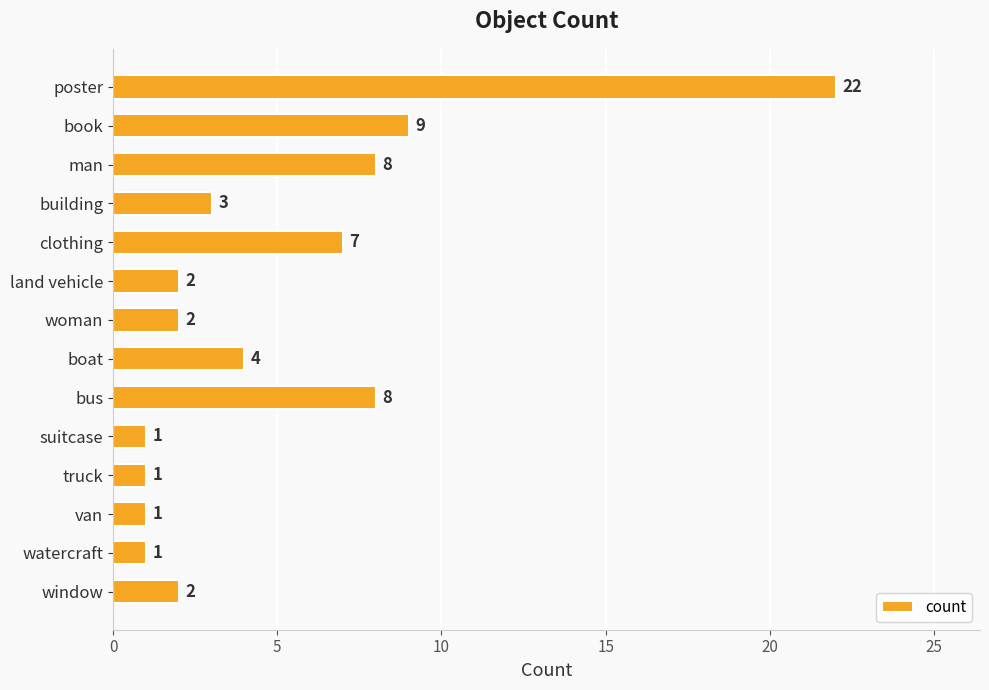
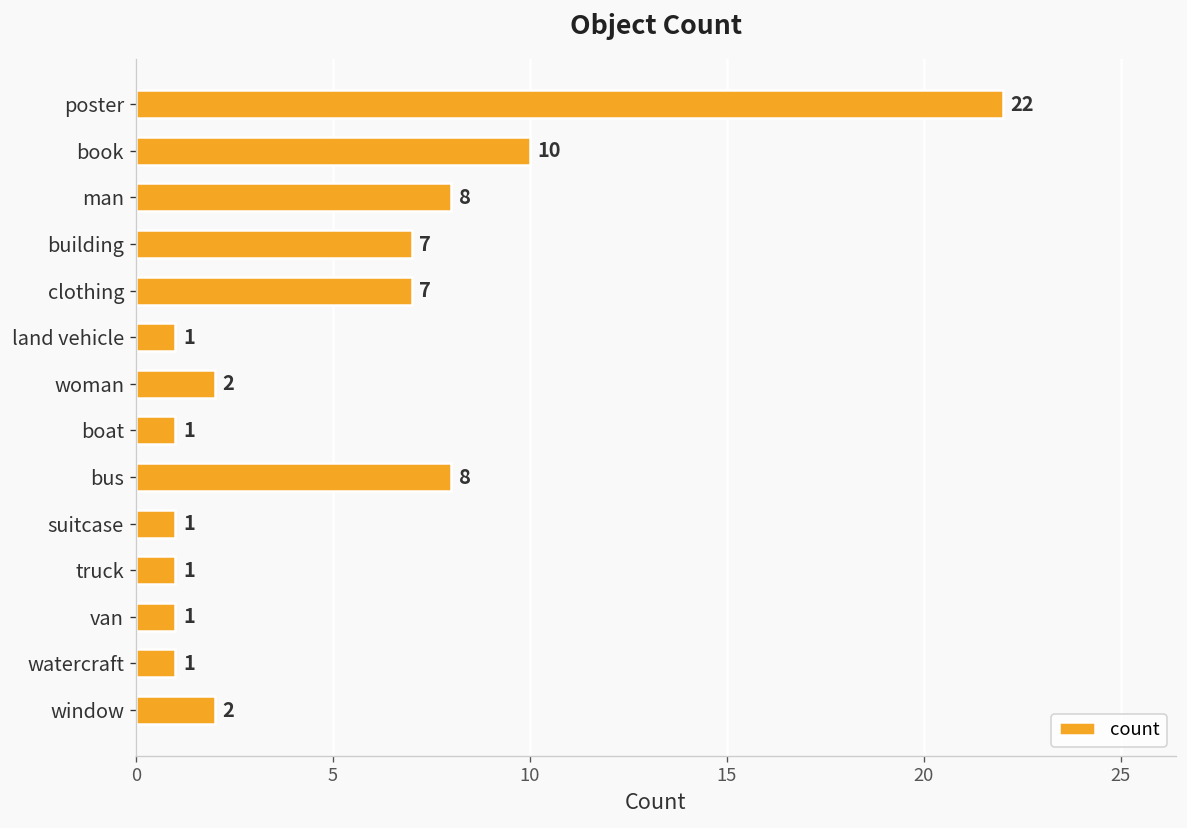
  {
    "poster": 22,
-   "book": 9,
+   "book": 10,
    "man": 8,
-   "building": 3,
+   "building": 7,
    "clothing": 7,
-   "land vehicle": 2,
+   "land vehicle": 1,
    "woman": 2,
-   "boat": 4,
+   "boat": 1,
    "bus": 8,
    "suitcase": 1,
    "truck": 1,
    "van": 1,
    "watercraft": 1,
    "window": 2
  }
